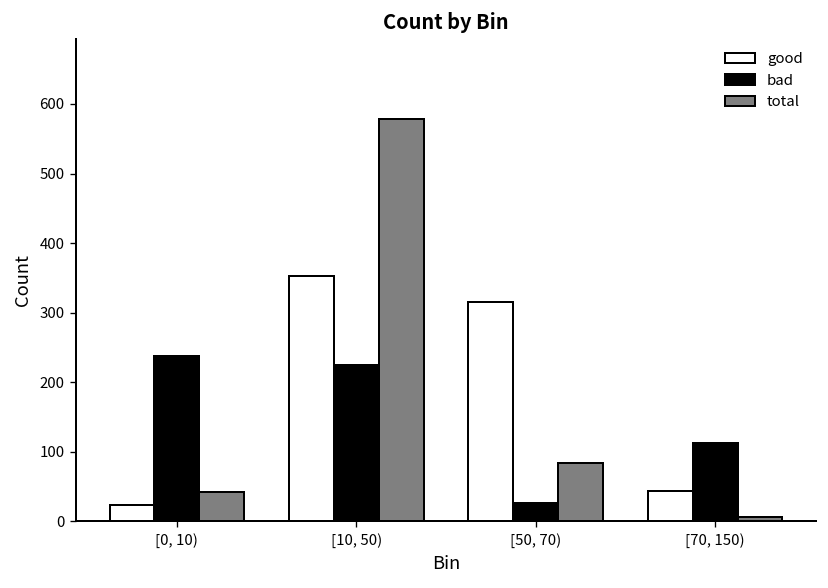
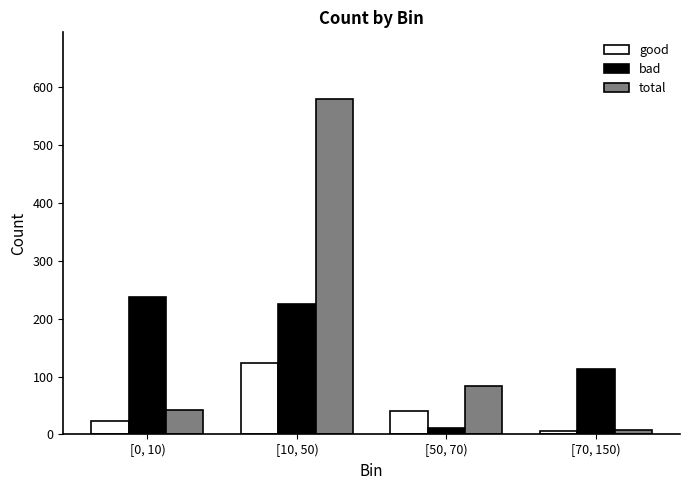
  {
    "good": {
      "[0, 10)": 20,
-     "[10, 50)": 350,
-     "[50, 70)": 320,
-     "[70, 150)": 40
+     "[10, 50)": 120,
+     "[50, 70)": 40,
+     "[70, 150)": 10
    },
    "bad": {
      "[0, 10)": 240,
      "[10, 50)": 230,
-     "[50, 70)": 30,
+     "[50, 70)": 10,
      "[70, 150)": 110
    },
    "total": {
      "[0, 10)": 40,
      "[10, 50)": 580,
      "[50, 70)": 80,
      "[70, 150)": 10
    }
  }
